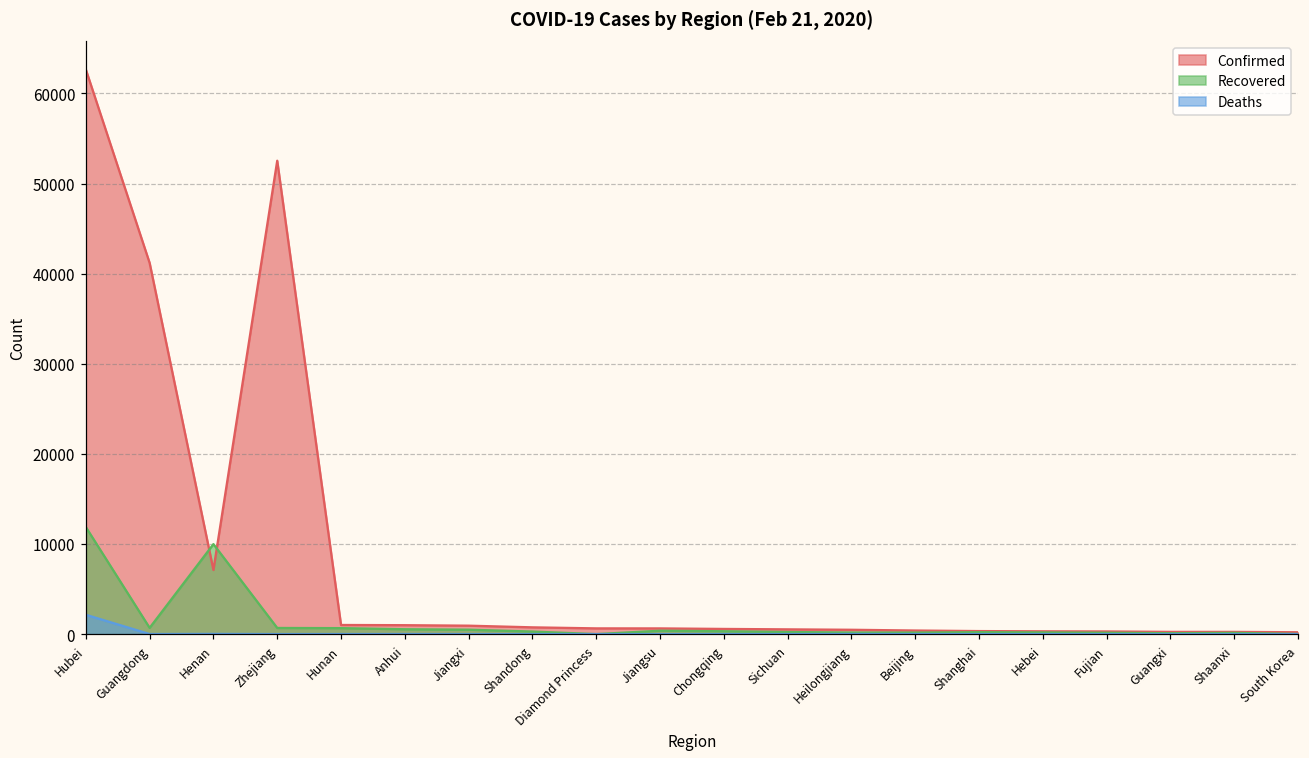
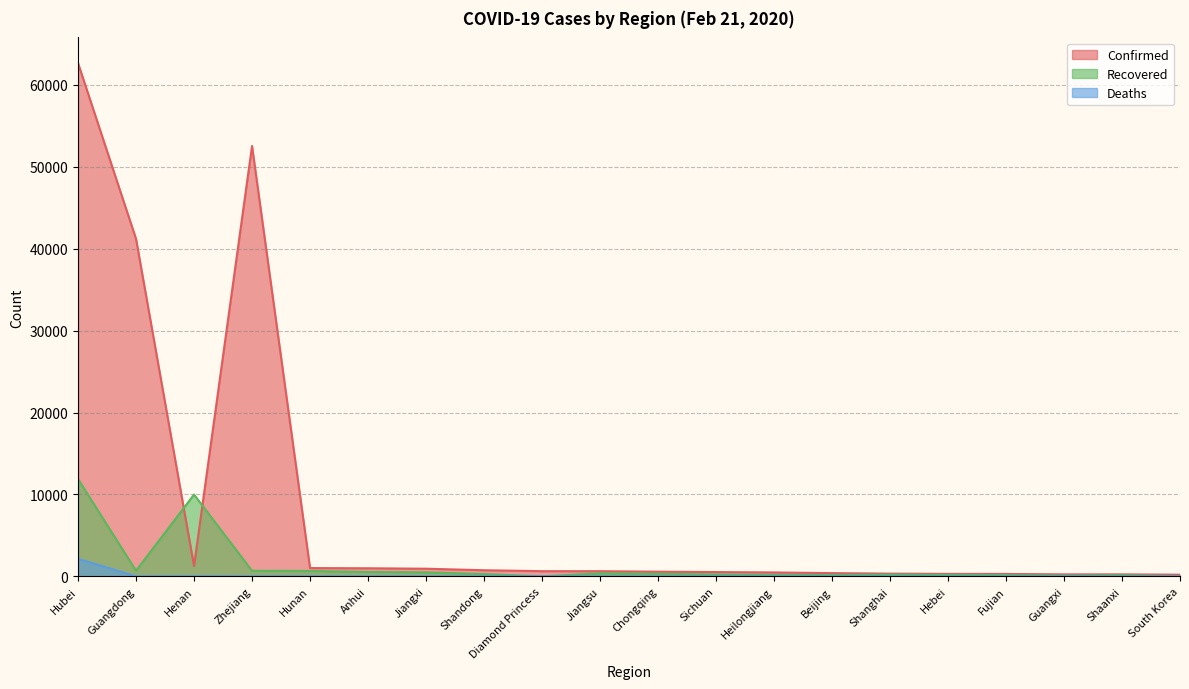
  {
    "Confirmed": {
      "Hubei": 63000,
      "Guangdong": 41000,
-     "Henan": 7000,
+     "Henan": 1000,
      "Zhejiang": 53000,
      "Hunan": 1000,
      "Anhui": 1000,
      "Jiangxi": 1000,
      "Shandong": 1000,
      "Diamond Princess": 1000
    },
    "Recovered": {
      "Hubei": 12000,
      "Guangdong": 1000,
      "Henan": 10000,
      "Zhejiang": 1000,
      "Hunan": 1000,
      "Anhui": 1000,
      "Jiangxi": 0
    },
    "Deaths": {
      "Hubei": 2000,
      "Guangdong": 0,
      "Henan": 0,
      "Zhejiang": 0,
      "Hunan": 0,
      "Anhui": 0,
      "Jiangxi": 0,
      "Jiangsu": 0
    }
  }
